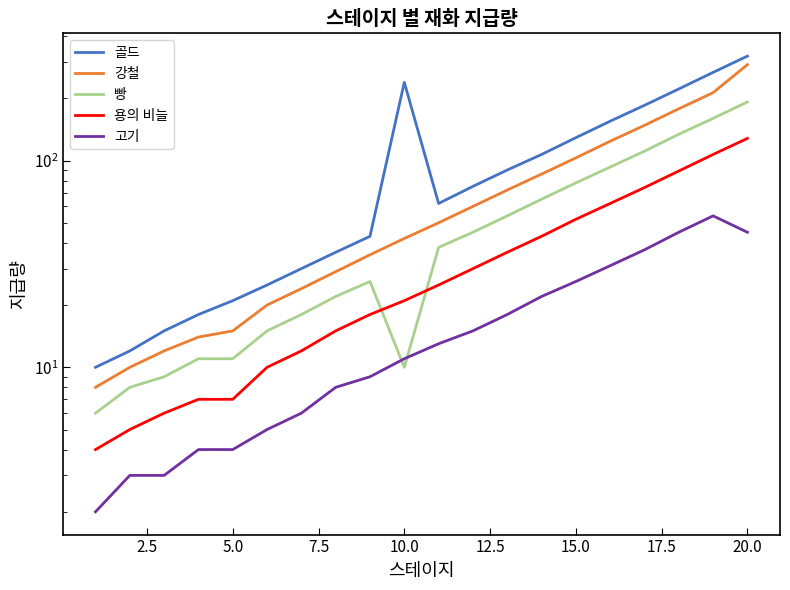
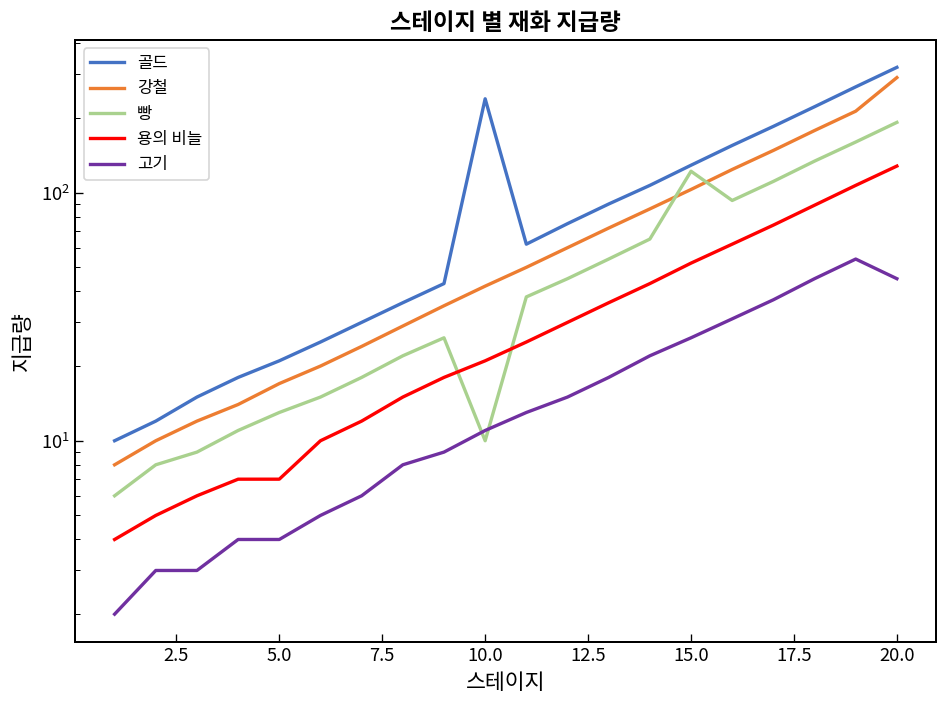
  {
    "골드": {
      "5.0": 21,
      "10.0": 240,
      "15.0": 130,
      "20.0": 320
    },
    "강철": {
-     "5.0": 15,
+     "5.0": 17,
      "10.0": 42,
      "15.0": 100,
      "20.0": 290
    },
    "빵": {
-     "5.0": 11,
+     "5.0": 13,
      "10.0": 10,
-     "15.0": 78,
+     "15.0": 120,
      "20.0": 190
    },
    "용의 비늘": {
      "5.0": 7,
      "10.0": 21,
      "15.0": 52,
      "20.0": 130
    },
    "고기": {
      "5.0": 4,
      "10.0": 11,
      "15.0": 26,
      "20.0": 45
    }
  }
